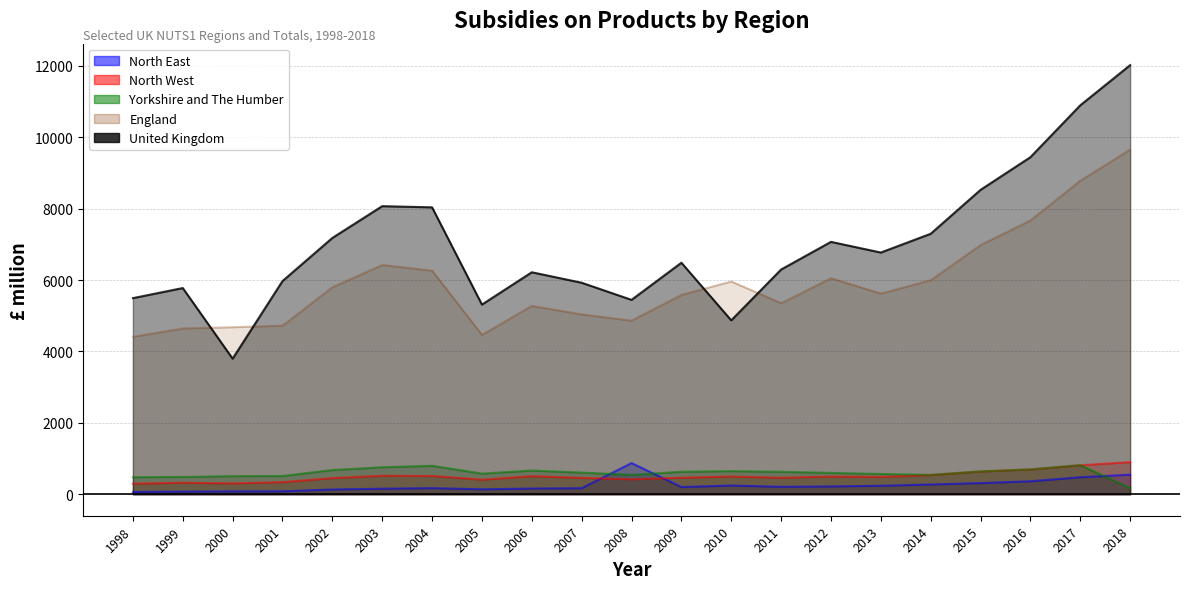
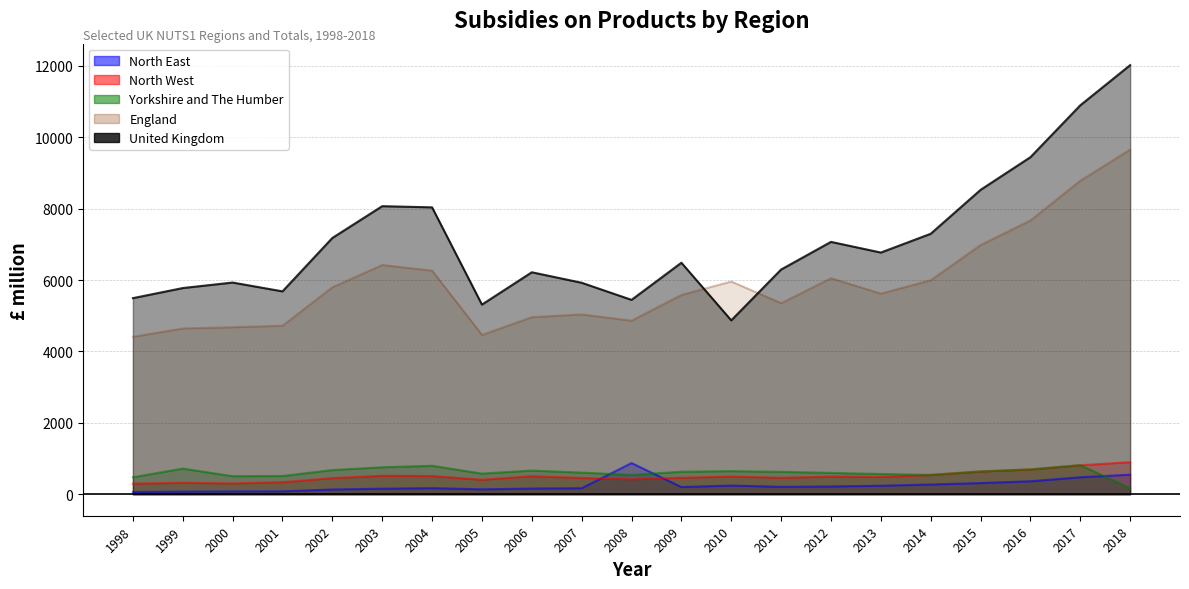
  {
    "North East": {
      "1998": 100,
      "1999": 100,
      "2000": 100,
      "2001": 100,
      "2002": 100,
      "2003": 200,
      "2004": 200,
      "2005": 100,
      "2006": 200,
      "2007": 200,
      "2008": 900,
      "2009": 200,
      "2010": 200,
      "2011": 200,
      "2012": 200,
      "2013": 200,
      "2014": 300,
      "2015": 300,
      "2016": 400,
      "2017": 500,
      "2018": 600
    },
    "North West": {
      "1998": 300,
      "1999": 300,
      "2000": 300,
      "2001": 300,
      "2002": 500,
      "2003": 500,
      "2004": 500,
      "2005": 400,
      "2006": 500,
      "2007": 500,
      "2008": 400,
      "2009": 500,
      "2010": 500,
      "2011": 500,
      "2012": 500,
      "2013": 500,
      "2018": 900
    },
    "Yorkshire and The Humber": {
      "1998": 500,
-     "1999": 500,
+     "1999": 700,
      "2000": 500,
      "2001": 500,
      "2002": 700,
      "2003": 800,
      "2004": 800,
      "2005": 600,
      "2006": 700,
      "2007": 600,
      "2008": 500,
      "2009": 600,
      "2010": 600,
      "2011": 600,
      "2012": 600,
      "2013": 600,
      "2018": 200
    },
    "England": {
      "1998": 4400,
      "1999": 4600,
      "2000": 4700,
      "2001": 4700,
      "2002": 5800,
      "2003": 6400,
      "2004": 6300,
      "2005": 4500,
-     "2006": 5300,
+     "2006": 5000,
      "2007": 5000,
      "2008": 4900,
      "2009": 5600,
      "2010": 6000,
      "2011": 5400,
      "2012": 6100,
      "2013": 5600,
      "2014": 6000,
      "2015": 7000,
      "2016": 7700,
      "2017": 8800,
      "2018": 9700
    },
    "United Kingdom": {
      "1998": 5500,
      "1999": 5800,
-     "2000": 3800,
-     "2001": 6000,
+     "2000": 5900,
+     "2001": 5700,
      "2002": 7200,
      "2003": 8100,
      "2004": 8000,
      "2005": 5300,
      "2006": 6200,
      "2007": 5900,
      "2008": 5400,
      "2009": 6500,
      "2010": 4900,
      "2011": 6300,
      "2012": 7100,
      "2013": 6800,
      "2014": 7300,
      "2015": 8500,
      "2016": 9400,
      "2017": 10900,
      "2018": 12000
    }
  }
